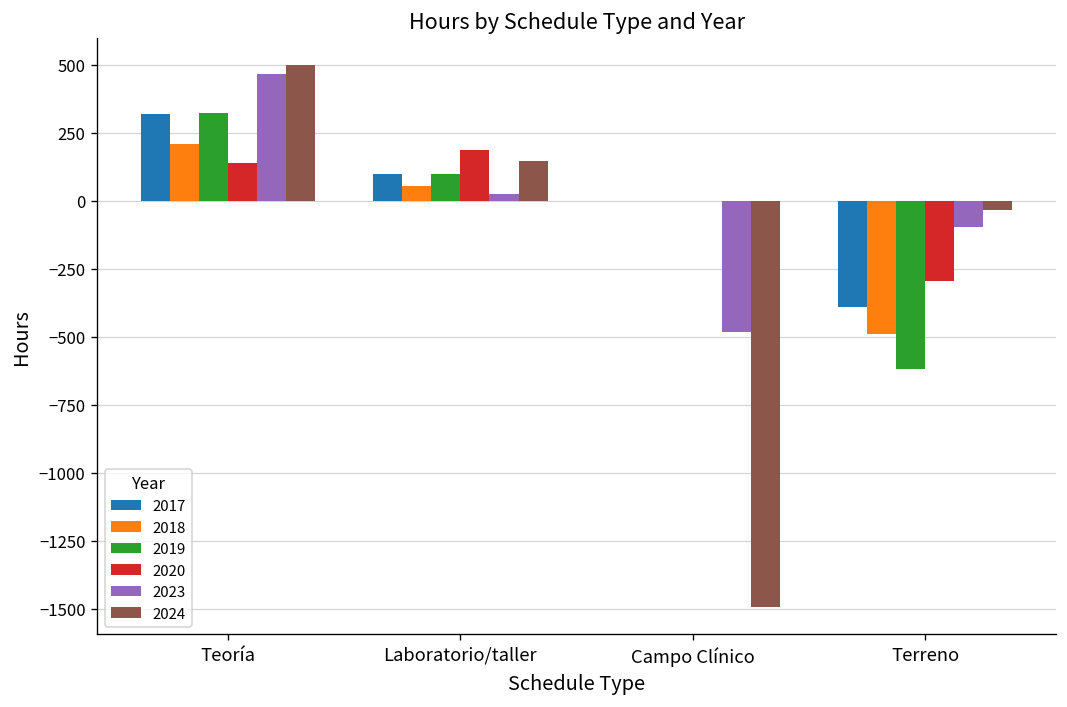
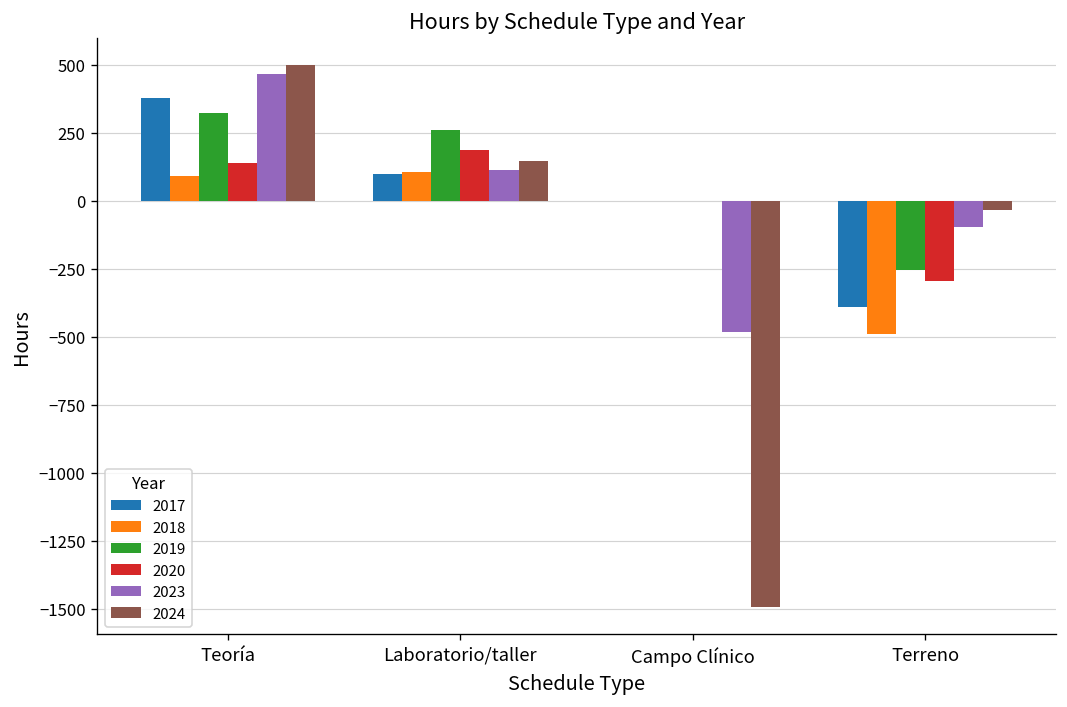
  {
    "2017": {
-     "Teoría": 320,
+     "Teoría": 380,
      "Laboratorio/taller": 100,
      "Campo Clínico": 0,
      "Terreno": -390
    },
    "2018": {
-     "Teoría": 210,
-     "Laboratorio/taller": 50,
+     "Teoría": 90,
+     "Laboratorio/taller": 100,
      "Campo Clínico": 0,
      "Terreno": -490
    },
    "2019": {
      "Teoría": 320,
-     "Laboratorio/taller": 100,
+     "Laboratorio/taller": 260,
      "Campo Clínico": 0,
-     "Terreno": -620
+     "Terreno": -260
    },
    "2020": {
      "Teoría": 140,
      "Laboratorio/taller": 190,
      "Campo Clínico": 0,
      "Terreno": -300
    },
    "2023": {
      "Teoría": 470,
-     "Laboratorio/taller": 20,
+     "Laboratorio/taller": 110,
      "Campo Clínico": -480,
      "Terreno": -100
    },
    "2024": {
      "Teoría": 500,
      "Laboratorio/taller": 150,
      "Campo Clínico": -1490,
      "Terreno": -30
    }
  }
